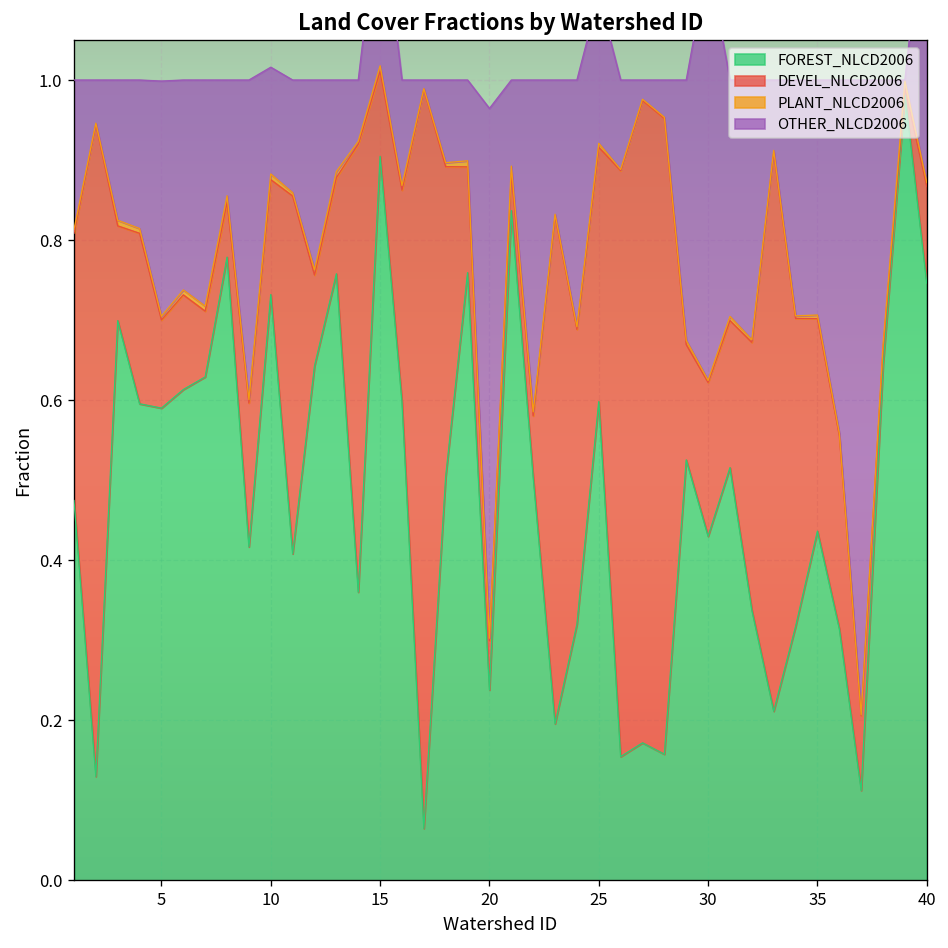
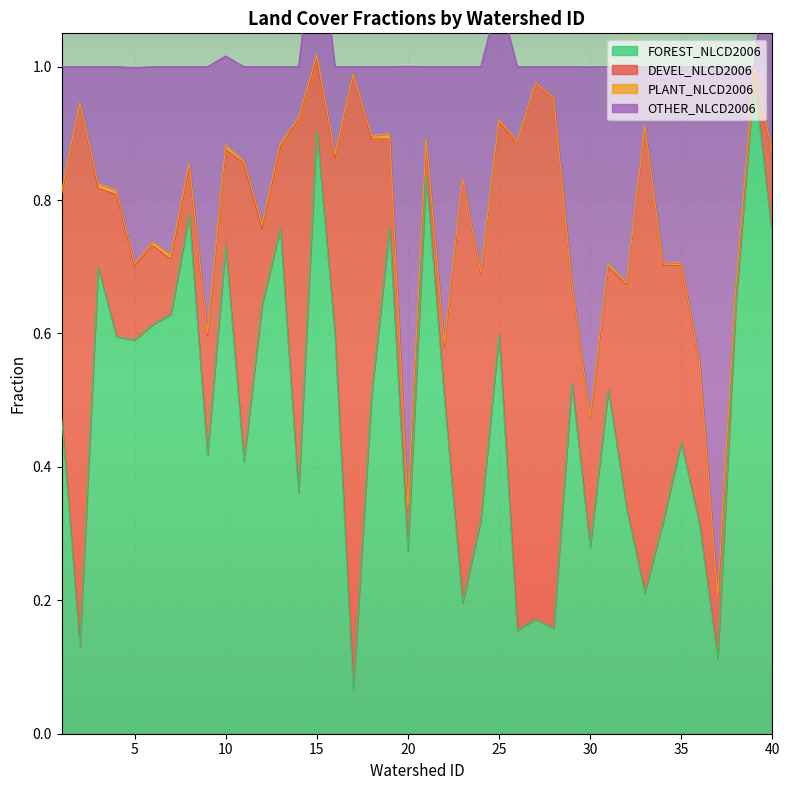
  {
    "FOREST_NLCD2006": {
      "5": 0.59,
      "10": 0.73,
      "15": 0.90,
-     "20": 0.24,
+     "20": 0.27,
      "25": 0.60,
-     "30": 0.43,
+     "30": 0.28,
      "35": 0.44,
      "40": 0.75
    },
    "DEVEL_NLCD2006": {
      "5": 0.11,
      "10": 0.14,
      "15": 0.11,
      "25": 0.32,
      "35": 0.27,
      "40": 0.12
    },
    "PLANT_NLCD2006": {
      "5": 0.00,
      "10": 0.01,
      "15": 0.01,
      "25": 0.00,
      "35": 0.00,
      "40": 0.00
    },
    "OTHER_NLCD2006": {
      "5": 0.29,
      "10": 0.13,
      "20": 0.66
    }
  }
